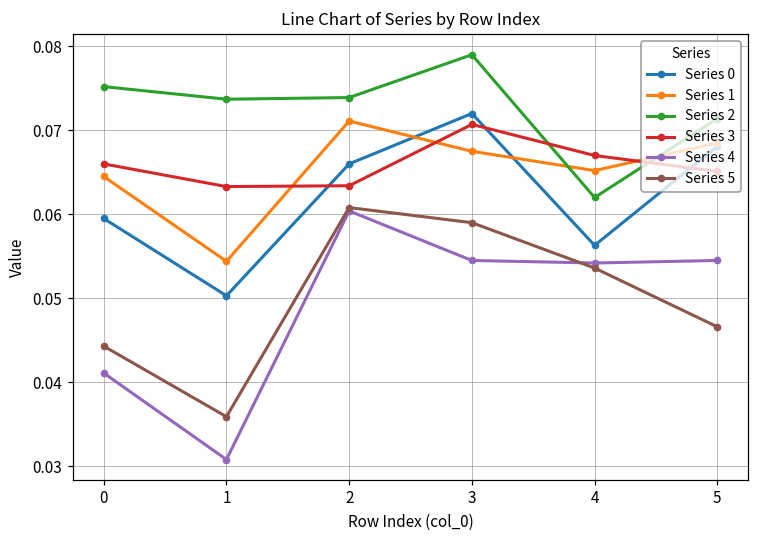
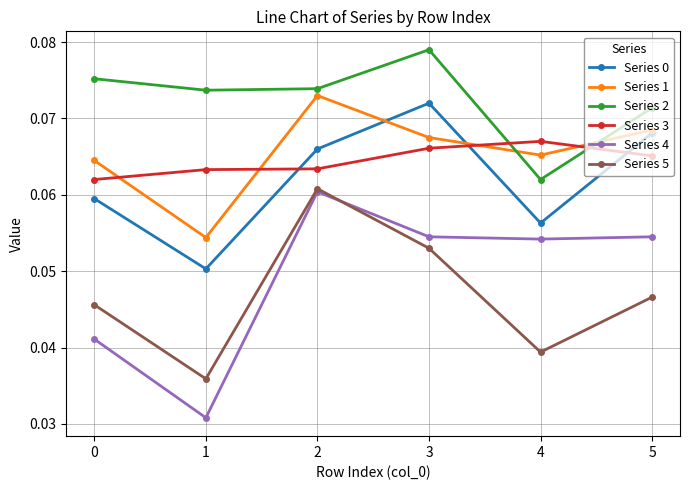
  {
    "Series 0": {
      "0": 0.060,
      "1": 0.050,
      "2": 0.066,
      "3": 0.072,
      "4": 0.056
    },
    "Series 1": {
      "0": 0.065,
      "1": 0.054,
-     "2": 0.071,
+     "2": 0.073,
      "3": 0.068,
      "4": 0.065
    },
    "Series 2": {
      "0": 0.075,
      "1": 0.074,
      "2": 0.074,
      "3": 0.079,
      "4": 0.062
    },
    "Series 3": {
-     "0": 0.066,
+     "0": 0.062,
      "1": 0.063,
      "2": 0.063,
-     "3": 0.071,
+     "3": 0.066,
      "4": 0.067
    },
    "Series 4": {
      "0": 0.041,
      "1": 0.031,
      "2": 0.060,
      "3": 0.055,
      "4": 0.054,
      "5": 0.055
    },
    "Series 5": {
-     "0": 0.044,
+     "0": 0.046,
      "1": 0.036,
      "2": 0.061,
-     "3": 0.059,
-     "4": 0.054,
+     "3": 0.053,
+     "4": 0.039,
      "5": 0.047
    }
  }
